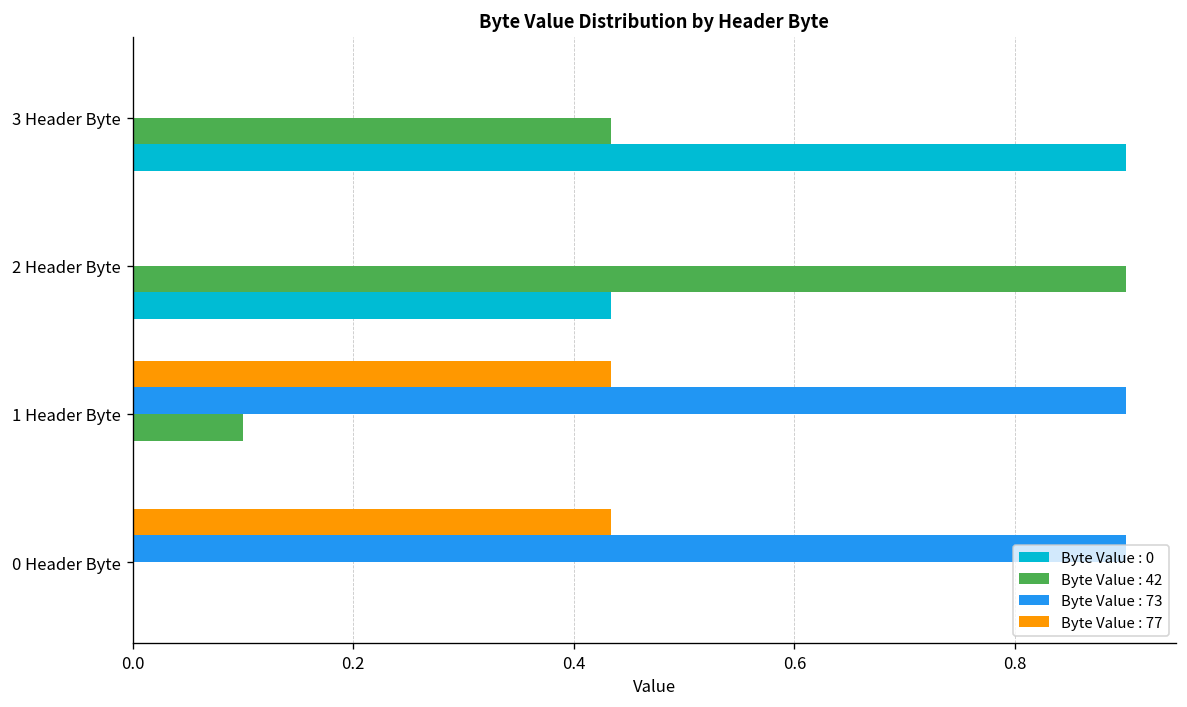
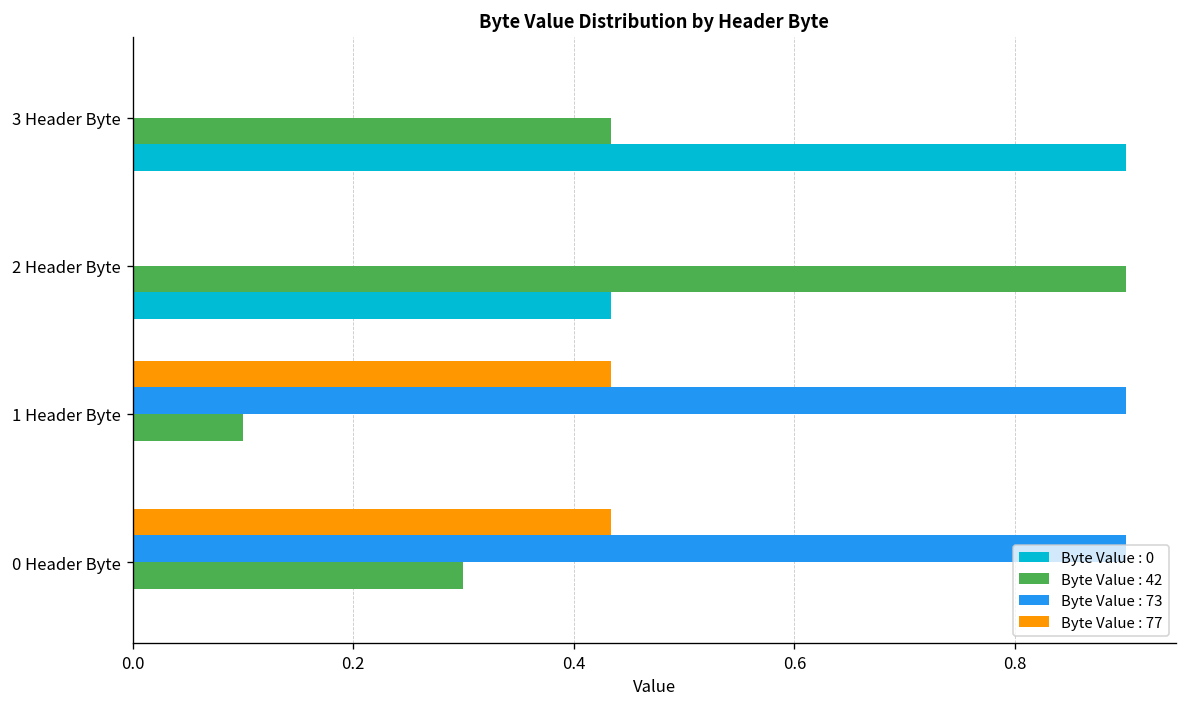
  {
    "Byte Value : 42": {
      "3 Header Byte": 0.43,
      "2 Header Byte": 0.9,
      "1 Header Byte": 0.1,
-     "0 Header Byte": 0.0
+     "0 Header Byte": 0.3
    },
    "Byte Value : 77": {
      "3 Header Byte": 0.0,
      "2 Header Byte": 0.0,
      "1 Header Byte": 0.43,
      "0 Header Byte": 0.43
    }
  }
